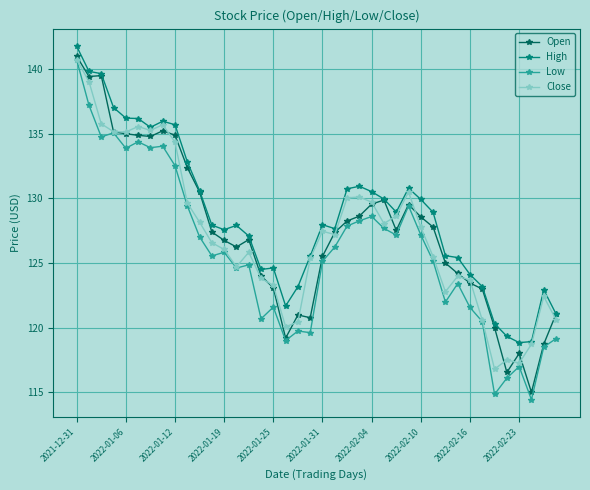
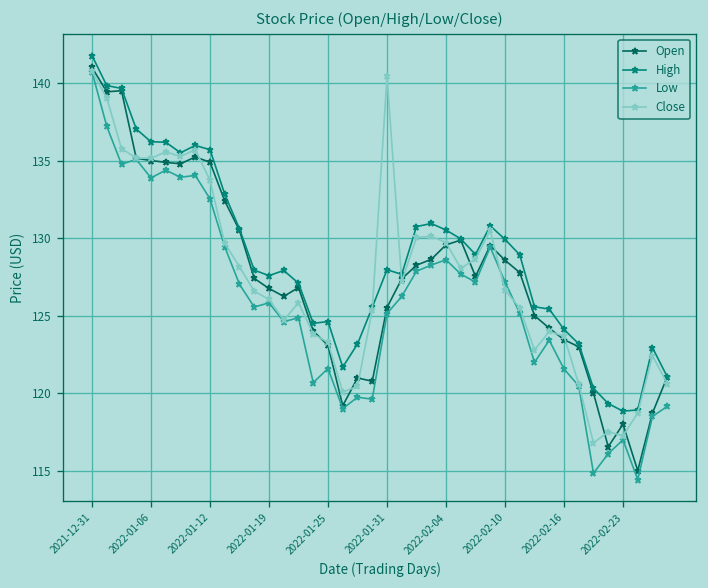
  {
    "Close": {
-     "2022-01-12": 134.4,
+     "2022-01-12": 133.7,
      "2022-01-19": 126.1,
-     "2022-01-31": 127.5,
-     "2022-02-10": 127.8,
+     "2022-01-31": 140.4,
+     "2022-02-10": 126.7,
      "2022-02-16": 123.7,
      "2022-02-23": 117.3
    }
  }
